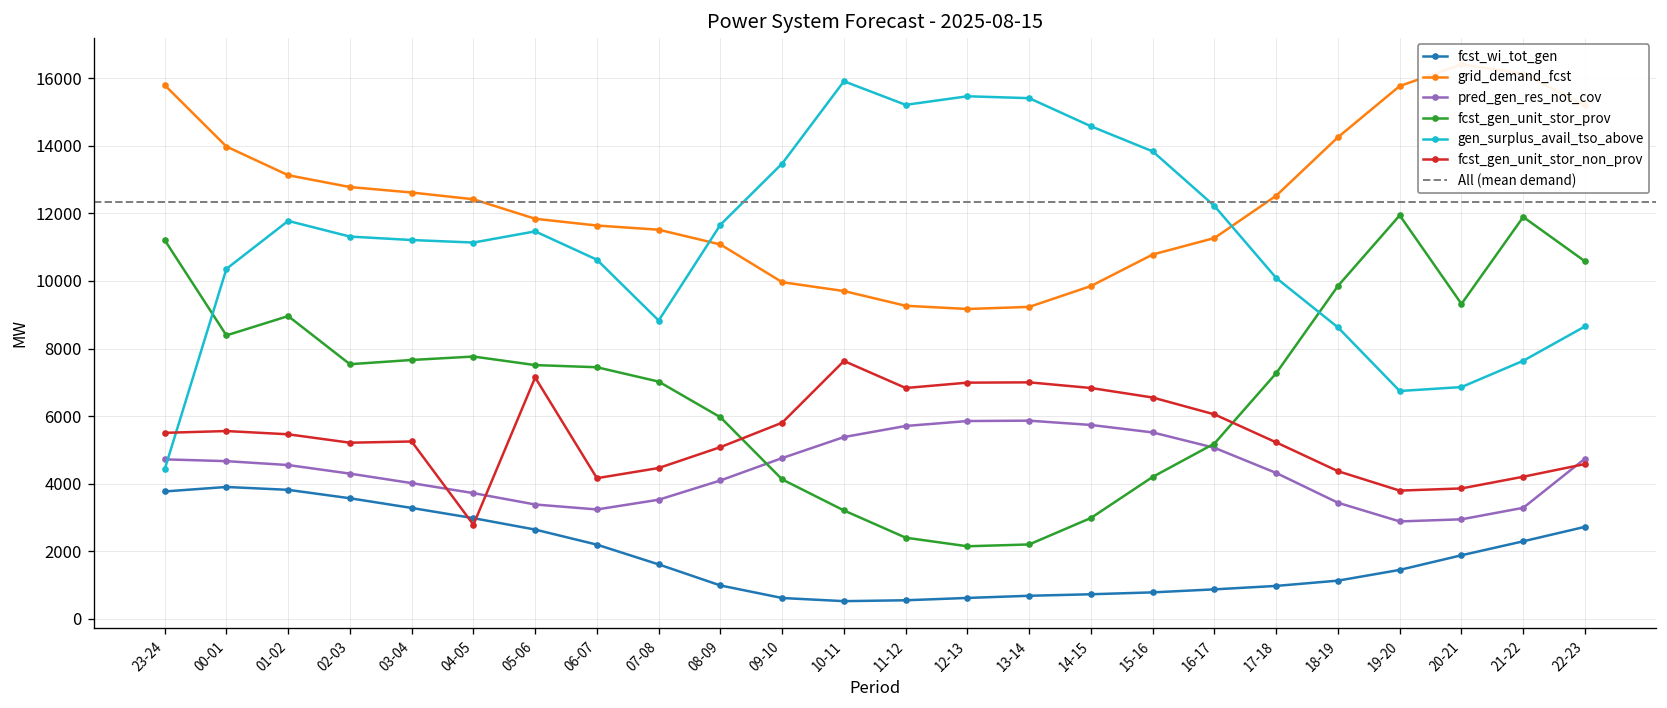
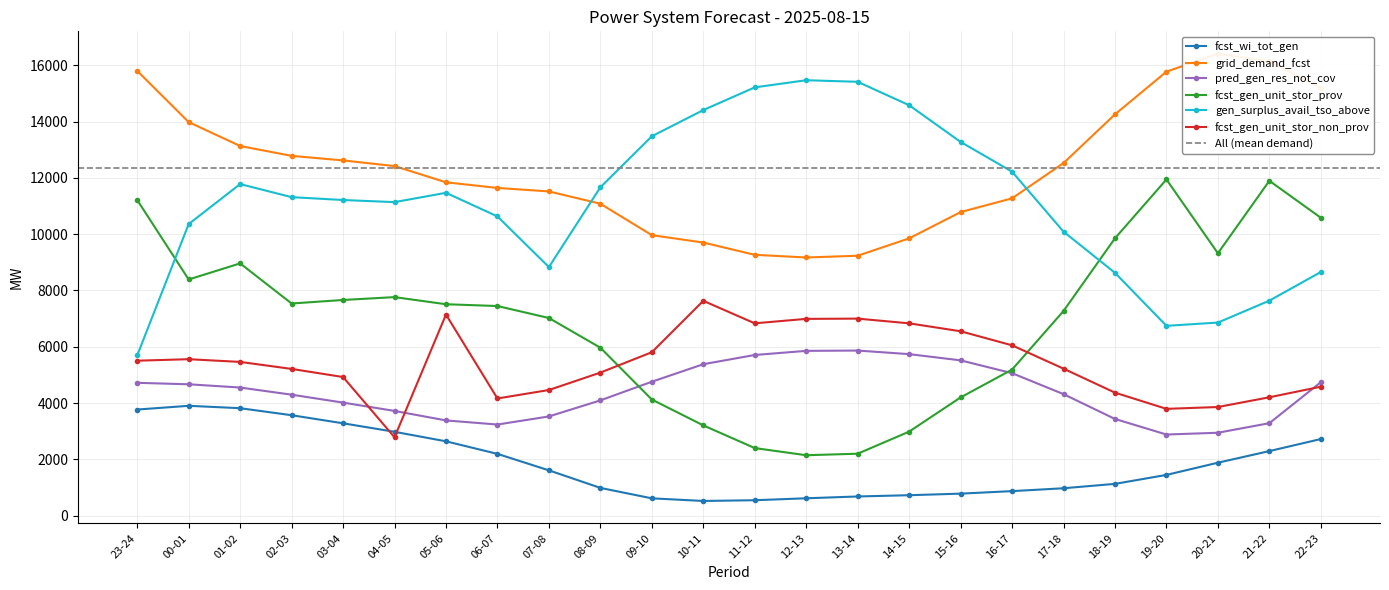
  {
    "fcst_wi_tot_gen": {
      "23-24": 3800,
      "00-01": 3900,
      "01-02": 3800,
      "02-03": 3600,
      "03-04": 3300,
      "04-05": 3000,
      "05-06": 2600,
      "06-07": 2200,
      "07-08": 1600,
      "08-09": 1000,
      "09-10": 600,
      "10-11": 500,
      "11-12": 600,
      "12-13": 600,
      "13-14": 700,
      "14-15": 700,
      "15-16": 800,
      "16-17": 900,
      "17-18": 1000,
      "18-19": 1100,
      "19-20": 1500,
      "20-21": 1900,
      "21-22": 2300,
      "22-23": 2700
    },
    "grid_demand_fcst": {
      "23-24": 15800,
      "00-01": 14000,
      "01-02": 13100,
      "02-03": 12800,
      "03-04": 12600,
      "04-05": 12400,
      "05-06": 11800,
      "06-07": 11600,
      "07-08": 11500,
      "08-09": 11100,
      "09-10": 10000,
      "10-11": 9700,
      "11-12": 9300,
      "12-13": 9200,
      "13-14": 9200,
      "14-15": 9900,
      "15-16": 10800,
      "16-17": 11300,
      "17-18": 12500,
      "18-19": 14300,
      "19-20": 15800
    },
    "pred_gen_res_not_cov": {
      "23-24": 4700,
      "00-01": 4700,
      "01-02": 4600,
      "02-03": 4300,
      "03-04": 4000,
      "04-05": 3700,
      "05-06": 3400,
      "06-07": 3200,
      "07-08": 3500,
      "08-09": 4100,
      "09-10": 4800,
      "10-11": 5400,
      "11-12": 5700,
      "12-13": 5900,
      "13-14": 5900,
      "14-15": 5700,
      "15-16": 5500,
      "16-17": 5100,
      "17-18": 4300,
      "18-19": 3400,
      "19-20": 2900,
      "20-21": 2900,
      "21-22": 3300,
      "22-23": 4700
    },
    "fcst_gen_unit_stor_prov": {
      "23-24": 11200,
      "00-01": 8400,
      "01-02": 9000,
      "02-03": 7500,
      "03-04": 7700,
      "04-05": 7800,
      "05-06": 7500,
      "06-07": 7400,
      "07-08": 7000,
      "08-09": 6000,
      "09-10": 4100,
      "10-11": 3200,
      "11-12": 2400,
      "12-13": 2100,
      "13-14": 2200,
      "14-15": 3000,
      "15-16": 4200,
      "16-17": 5200,
      "17-18": 7300,
      "18-19": 9900,
      "19-20": 11900,
      "20-21": 9300,
      "21-22": 11900,
      "22-23": 10600
    },
    "gen_surplus_avail_tso_above": {
-     "23-24": 4400,
+     "23-24": 5700,
      "00-01": 10400,
      "01-02": 11800,
      "02-03": 11300,
      "03-04": 11200,
      "04-05": 11100,
      "05-06": 11500,
      "06-07": 10600,
      "07-08": 8800,
      "08-09": 11700,
      "09-10": 13500,
-     "10-11": 15900,
+     "10-11": 14400,
      "11-12": 15200,
      "12-13": 15500,
      "13-14": 15400,
      "14-15": 14600,
-     "15-16": 13800,
+     "15-16": 13300,
      "16-17": 12200,
      "17-18": 10100,
      "18-19": 8600,
      "19-20": 6700,
      "20-21": 6900,
      "21-22": 7600,
      "22-23": 8700
    },
    "fcst_gen_unit_stor_non_prov": {
      "23-24": 5500,
      "00-01": 5600,
      "01-02": 5500,
      "02-03": 5200,
-     "03-04": 5300,
+     "03-04": 4900,
      "04-05": 2800,
      "05-06": 7100,
      "06-07": 4200,
      "07-08": 4500,
      "08-09": 5100,
      "09-10": 5800,
      "10-11": 7600,
      "11-12": 6800,
      "12-13": 7000,
      "13-14": 7000,
      "14-15": 6800,
      "15-16": 6600,
      "16-17": 6100,
      "17-18": 5200,
      "18-19": 4400,
      "19-20": 3800,
      "20-21": 3900,
      "21-22": 4200,
      "22-23": 4600
    }
  }
